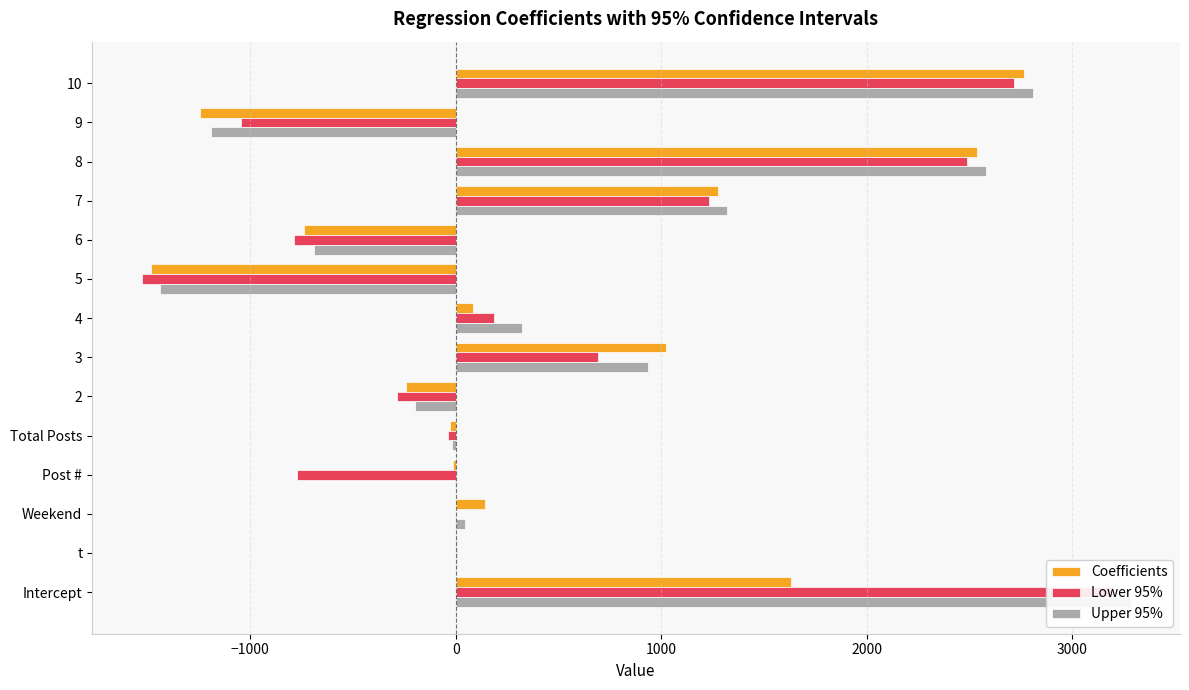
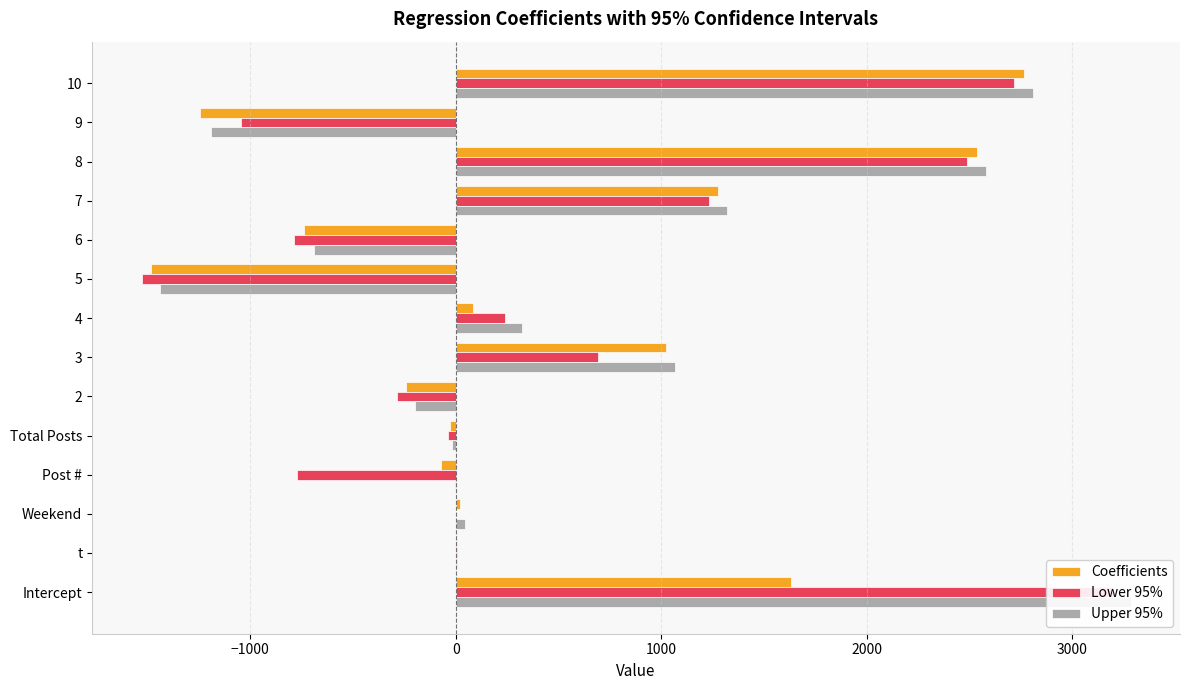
  {
    "Coefficients": {
      "10": 2760,
      "9": -1240,
      "8": 2530,
      "7": 1270,
      "6": -740,
      "5": -1480,
      "4": 90,
      "3": 1020,
      "2": -240,
      "Total Posts": -30,
-     "Post #": -20,
-     "Weekend": 140,
+     "Post #": -70,
+     "Weekend": 20,
      "Intercept": 1630
    },
    "Lower 95%": {
      "10": 2720,
      "9": -1050,
      "8": 2490,
      "7": 1230,
      "6": -790,
      "5": -1530,
-     "4": 180,
+     "4": 240,
      "3": 690,
      "2": -290,
      "Total Posts": -40,
      "Post #": -770
    },
    "Upper 95%": {
      "10": 2810,
      "9": -1190,
      "8": 2580,
      "7": 1320,
      "6": -690,
      "5": -1440,
      "4": 320,
-     "3": 930,
+     "3": 1070,
      "2": -200,
      "Total Posts": -20,
      "Weekend": 40
    }
  }
